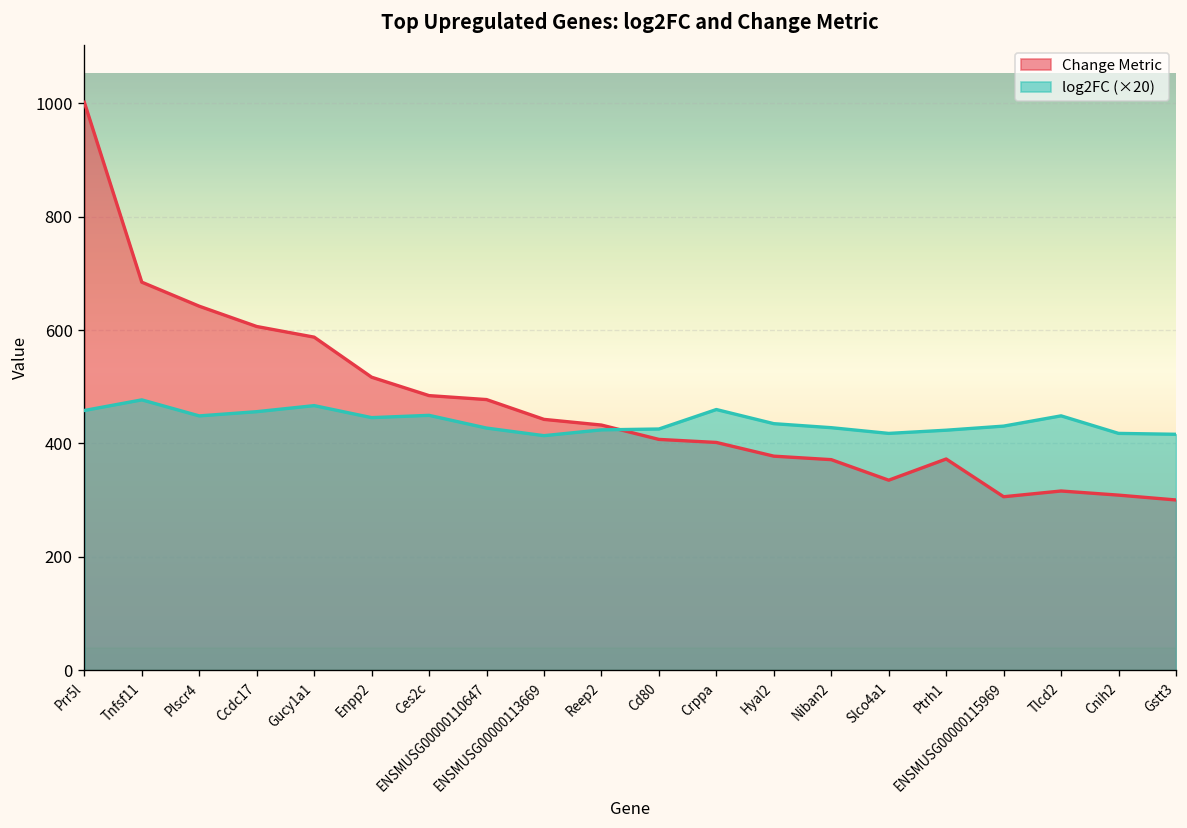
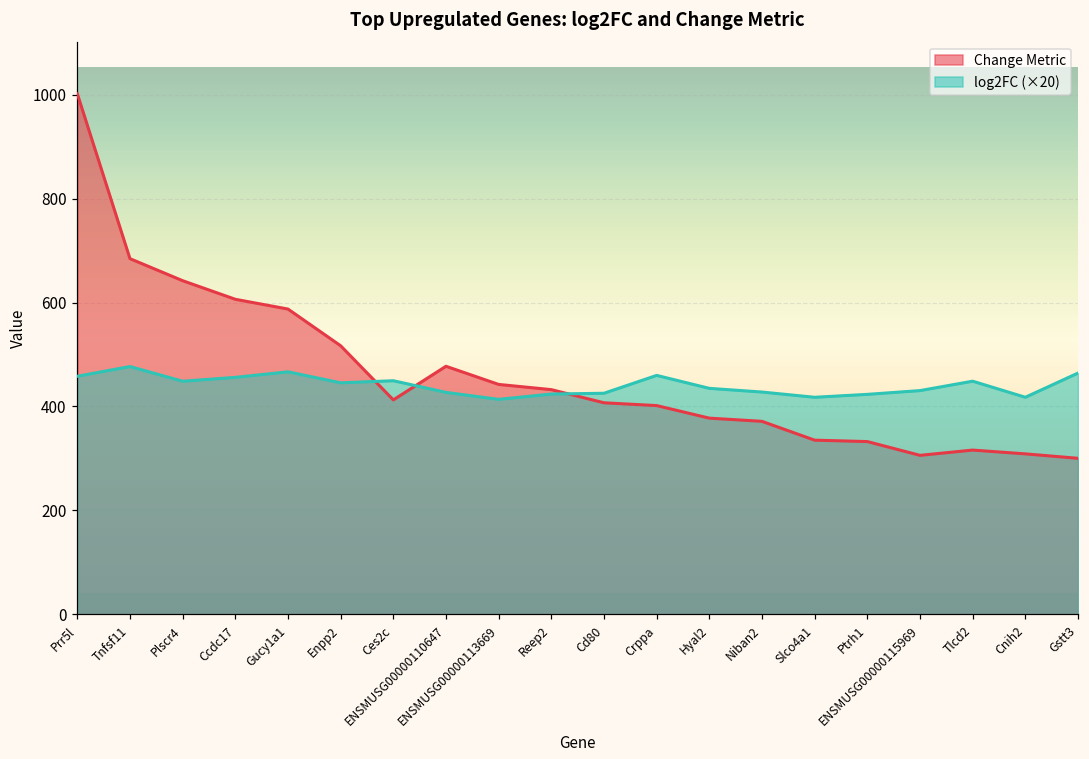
  {
    "Change Metric": {
      "Prr5l": 1000,
      "Tnfsf11": 680,
      "Plscr4": 640,
      "Ccdc17": 610,
      "Gucy1a1": 590,
      "Enpp2": 520,
-     "Ces2c": 480,
+     "Ces2c": 410,
      "ENSMUSG00000110647": 480,
      "ENSMUSG00000113669": 440,
      "Reep2": 430,
      "Cd80": 410,
      "Crppa": 400,
      "Hyal2": 380,
      "Niban2": 370,
      "Slco4a1": 340,
-     "Ptrh1": 370,
+     "Ptrh1": 330,
      "ENSMUSG00000115969": 310,
      "Tlcd2": 320,
      "Cnih2": 310,
      "Gstt3": 300
    },
    "log2FC (×20)": {
      "Prr5l": 460,
      "Tnfsf11": 480,
      "Plscr4": 450,
      "Ccdc17": 460,
      "Gucy1a1": 470,
      "Enpp2": 450,
      "Ces2c": 450,
      "ENSMUSG00000110647": 430,
      "ENSMUSG00000113669": 410,
      "Reep2": 420,
      "Cd80": 430,
      "Crppa": 460,
      "Hyal2": 430,
      "Niban2": 430,
      "Slco4a1": 420,
      "Ptrh1": 420,
      "ENSMUSG00000115969": 430,
      "Tlcd2": 450,
      "Cnih2": 420,
-     "Gstt3": 420
+     "Gstt3": 460
    }
  }
